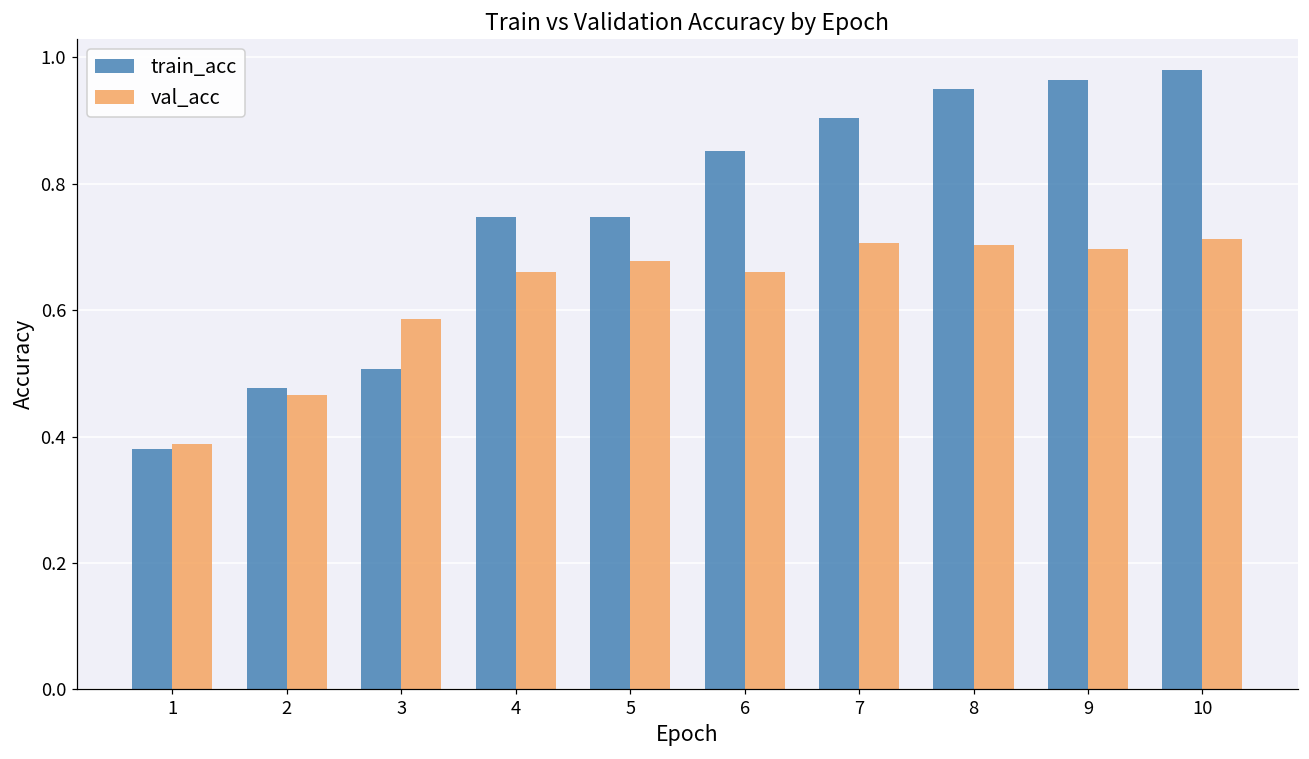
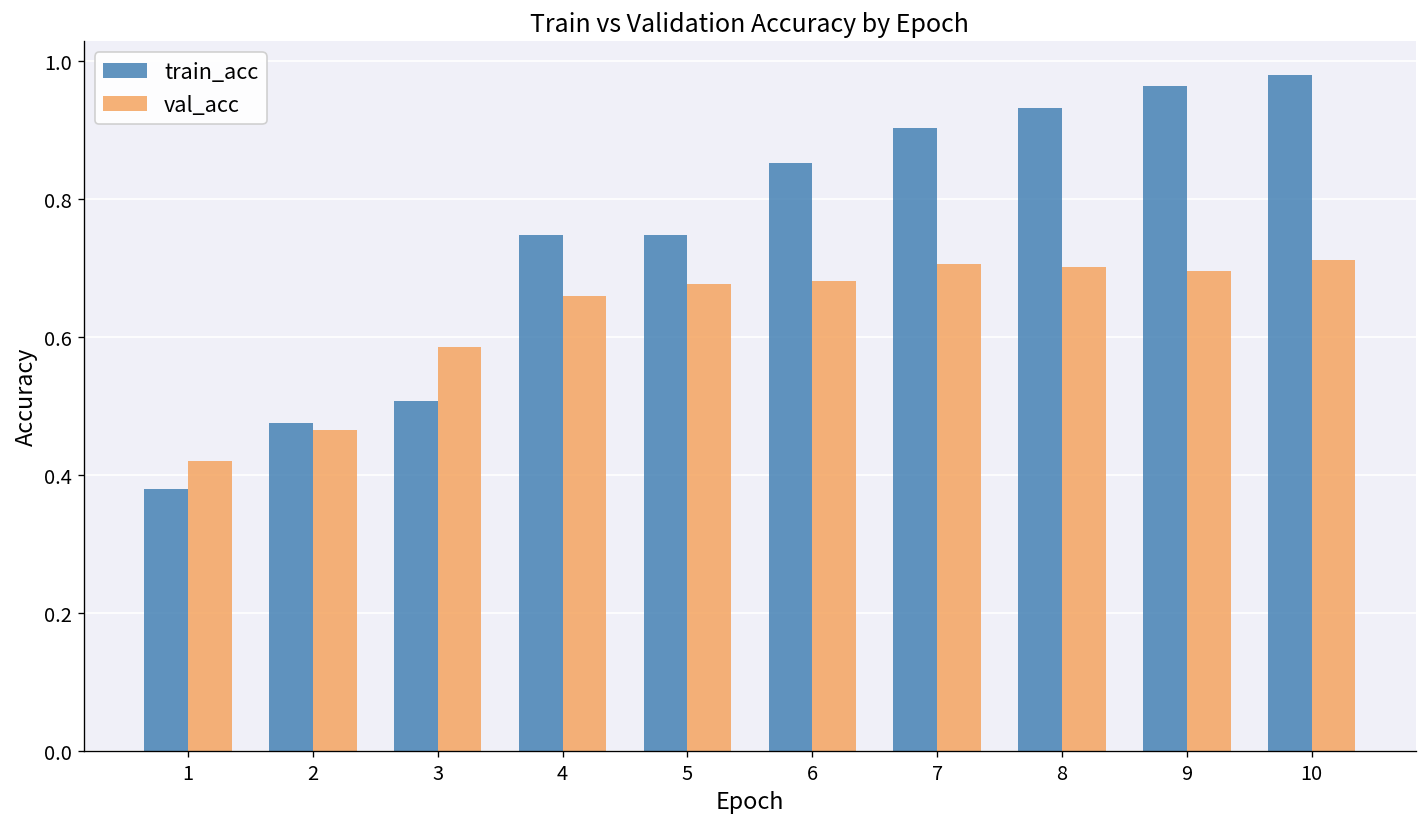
  {
    "train_acc": {
      "1": 0.38,
      "2": 0.48,
      "3": 0.51,
      "4": 0.75,
      "5": 0.75,
      "6": 0.85,
      "7": 0.90,
-     "8": 0.95,
+     "8": 0.93,
      "9": 0.96,
      "10": 0.98
    },
    "val_acc": {
-     "1": 0.39,
+     "1": 0.42,
      "2": 0.47,
      "3": 0.59,
      "4": 0.66,
      "5": 0.68,
-     "6": 0.66,
+     "6": 0.68,
      "7": 0.71,
      "8": 0.70,
      "9": 0.70,
      "10": 0.71
    }
  }
